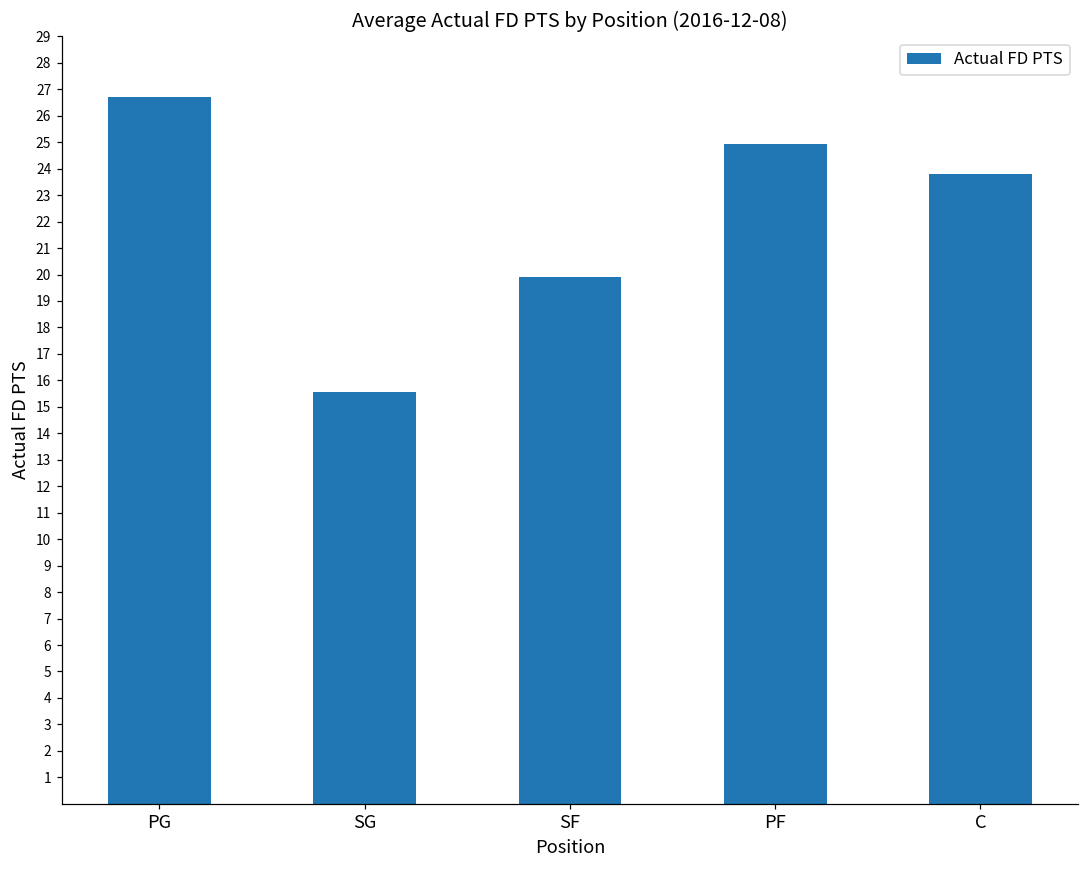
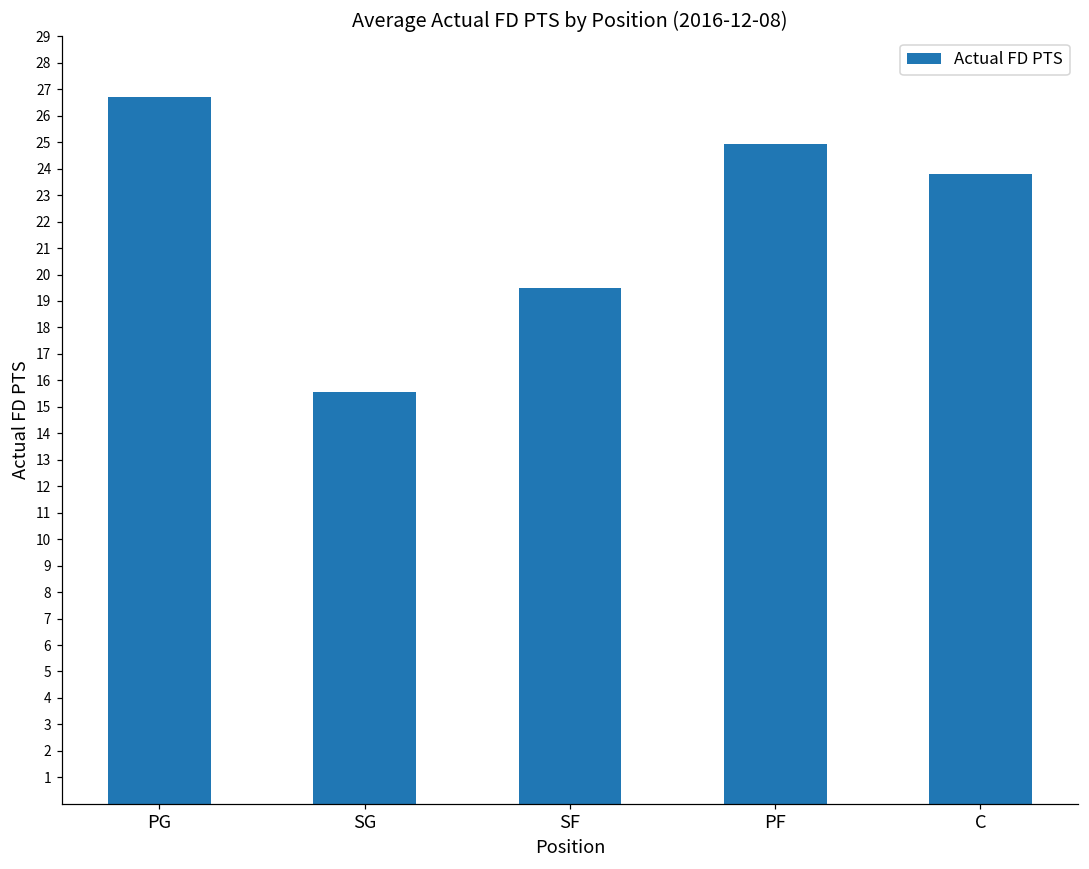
  {
    "PG": 26.7,
    "SG": 15.6,
-   "SF": 19.9,
+   "SF": 19.5,
    "PF": 25.0,
    "C": 23.8
  }
